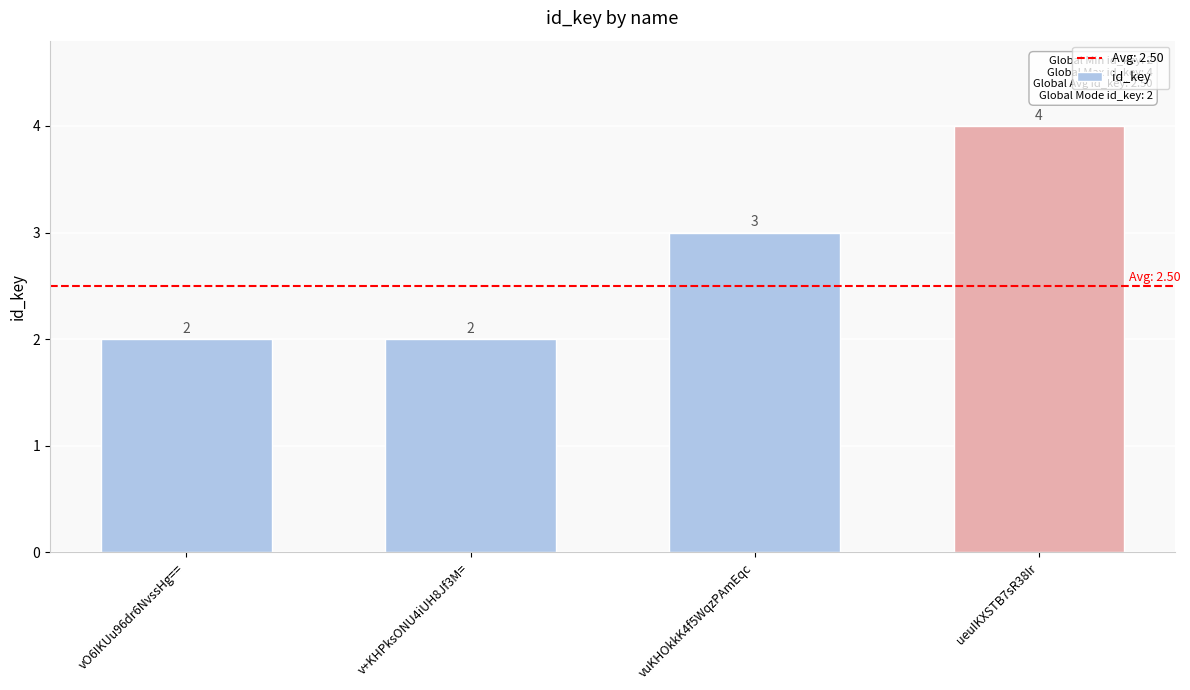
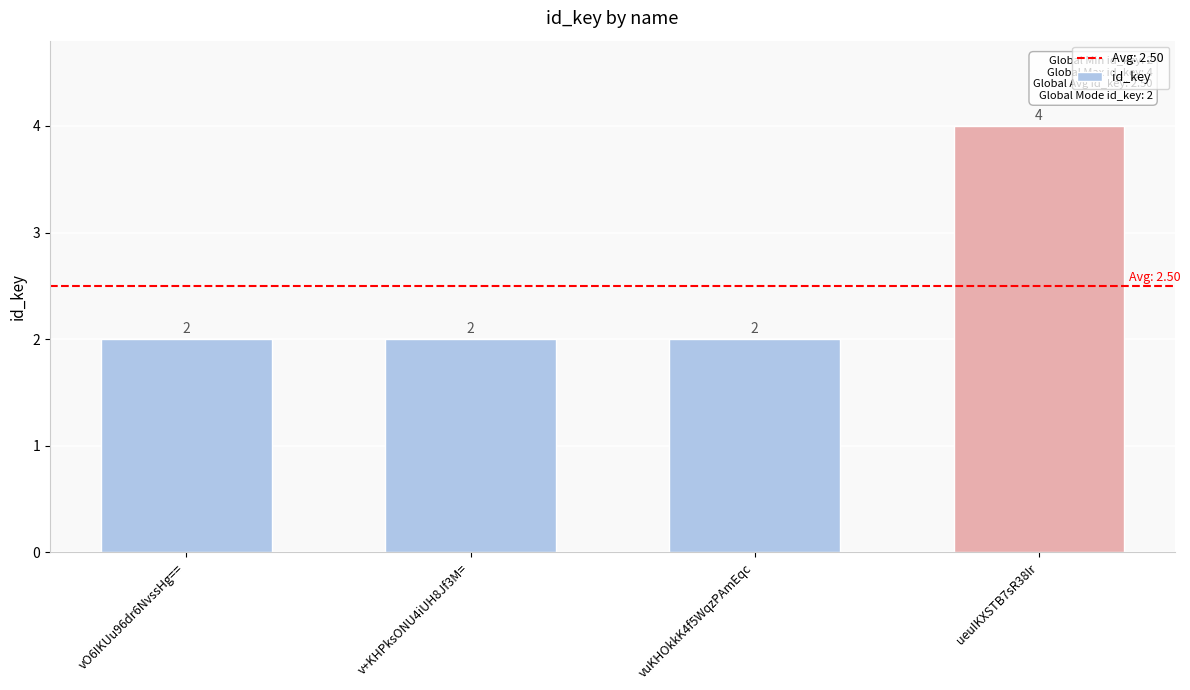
  {
    "vO6IKUu96dr6NvssHg==": 2,
    "v+KHPksONU4iUH8Jf3M=": 2,
-   "vuKHOkkK4f5WqzPAmEqc": 3,
+   "vuKHOkkK4f5WqzPAmEqc": 2,
    "ueuIKXSTB7sR38Ir": 4
  }
